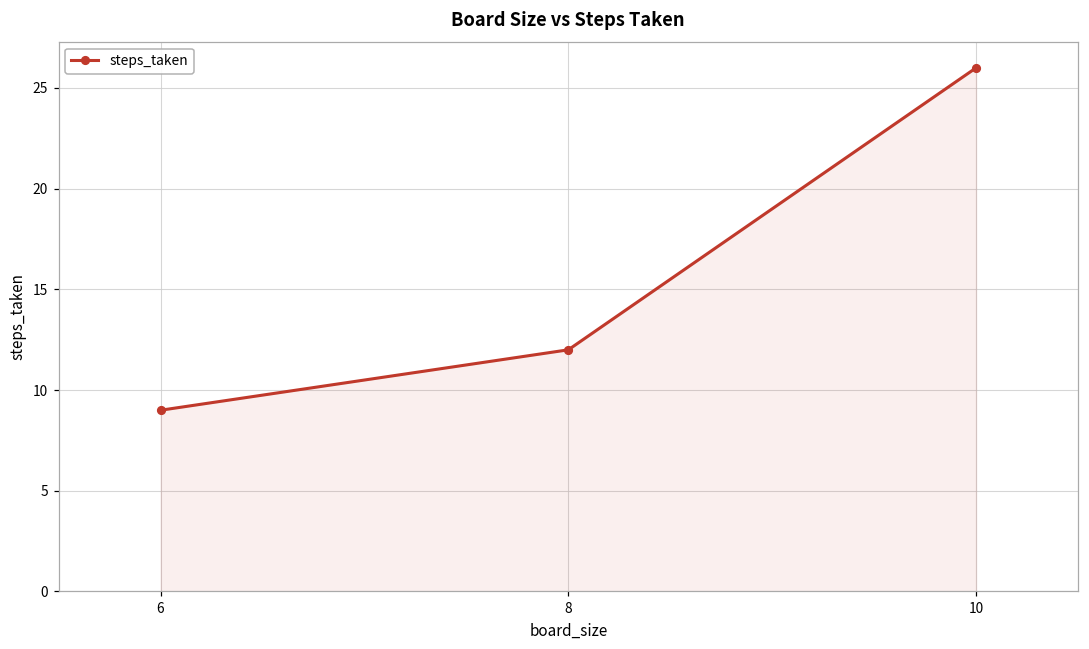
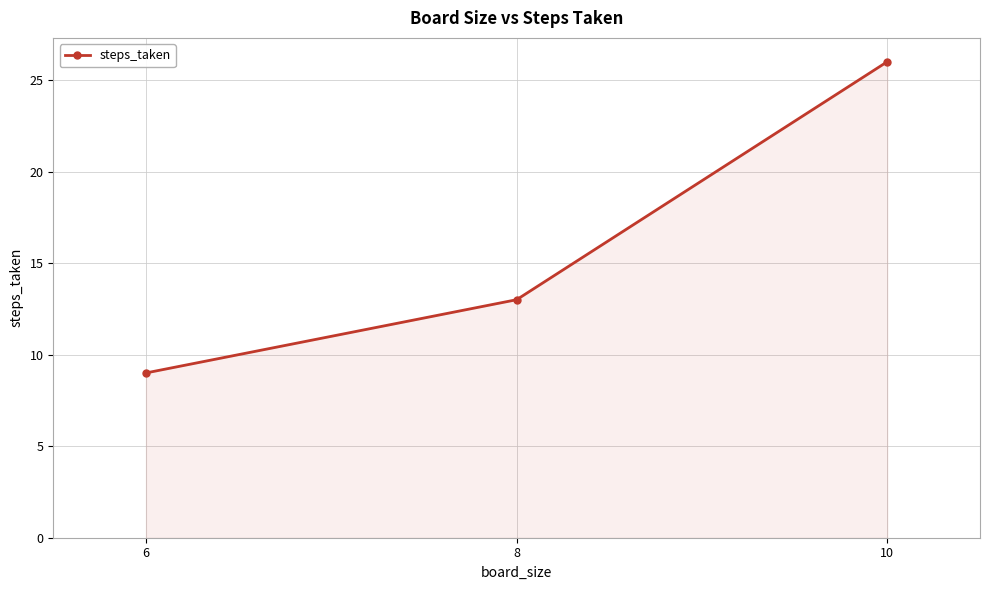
  {
    "6": 9,
-   "8": 12,
+   "8": 13,
    "10": 26
  }
